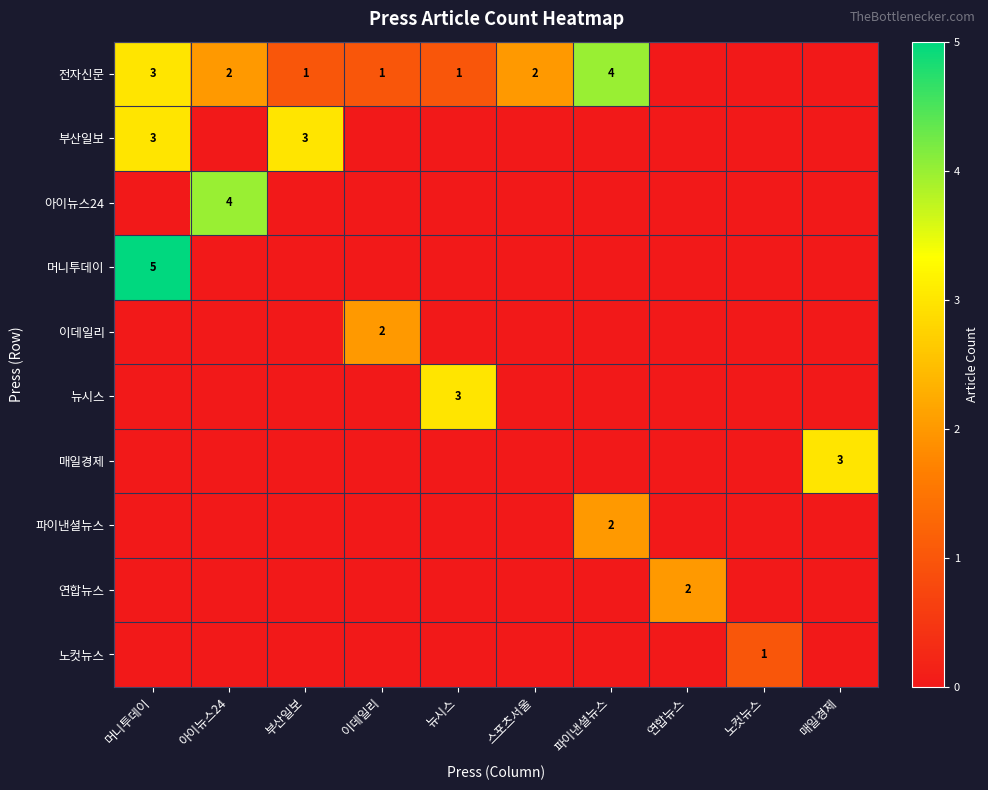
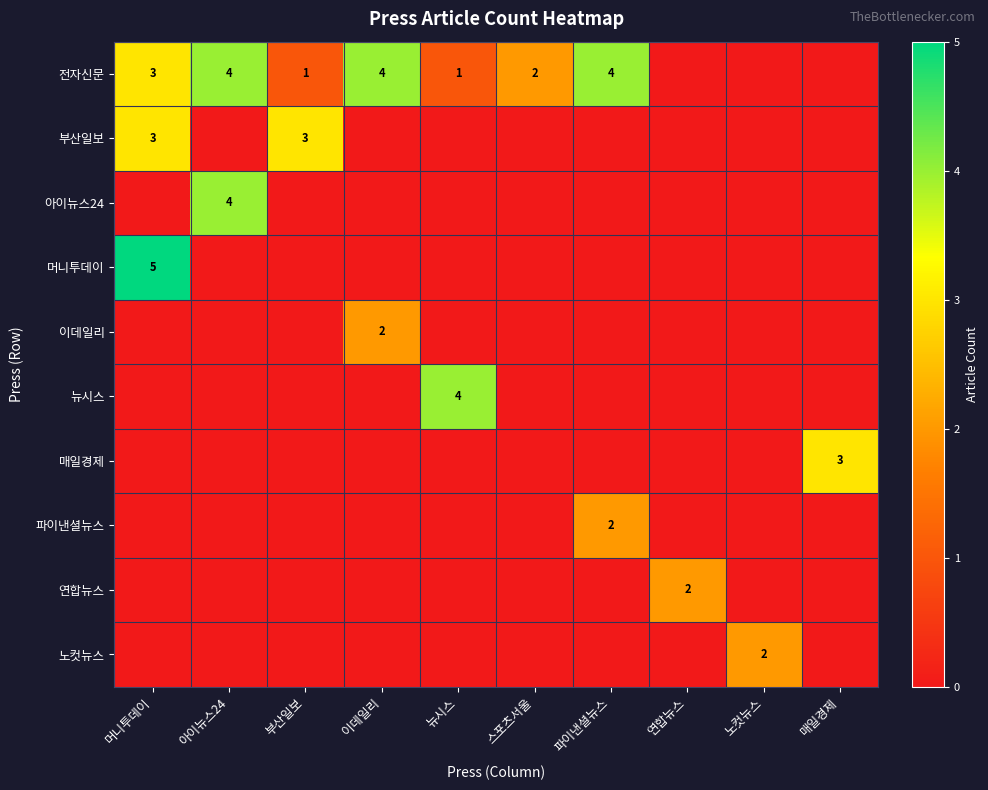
  {
    "전자신문": {
      "머니투데이": 3,
-     "아이뉴스24": 2,
+     "아이뉴스24": 4,
      "부산일보": 1,
-     "이데일리": 1,
+     "이데일리": 4,
      "뉴시스": 1,
      "스포츠서울": 2,
      "파이낸셜뉴스": 4
    },
    "부산일보": {
      "머니투데이": 3,
      "부산일보": 3
    },
    "아이뉴스24": {
      "아이뉴스24": 4
    },
    "머니투데이": {
      "머니투데이": 5
    },
    "이데일리": {
      "이데일리": 2
    },
    "뉴시스": {
-     "뉴시스": 3
+     "뉴시스": 4
    },
    "매일경제": {
      "매일경제": 3
    },
    "파이낸셜뉴스": {
      "파이낸셜뉴스": 2
    },
    "연합뉴스": {
      "연합뉴스": 2
    },
    "노컷뉴스": {
-     "노컷뉴스": 1
+     "노컷뉴스": 2
    }
  }
